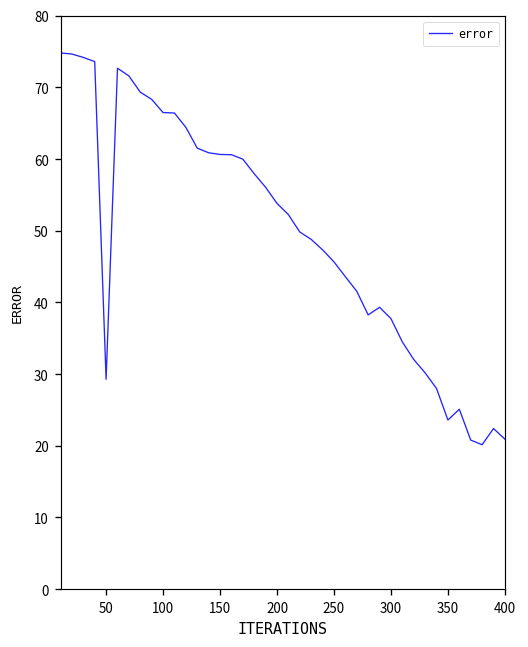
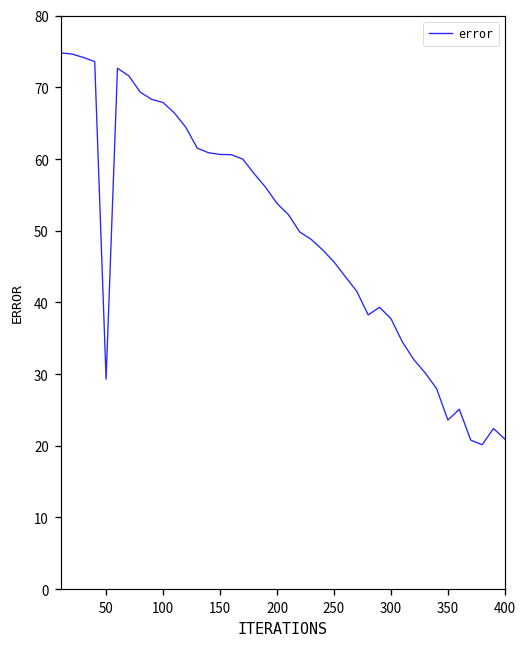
  {
    "50": 29,
-   "100": 66,
+   "100": 68,
    "150": 61,
    "200": 54,
    "250": 46,
    "300": 38,
    "350": 24,
    "400": 21
  }
